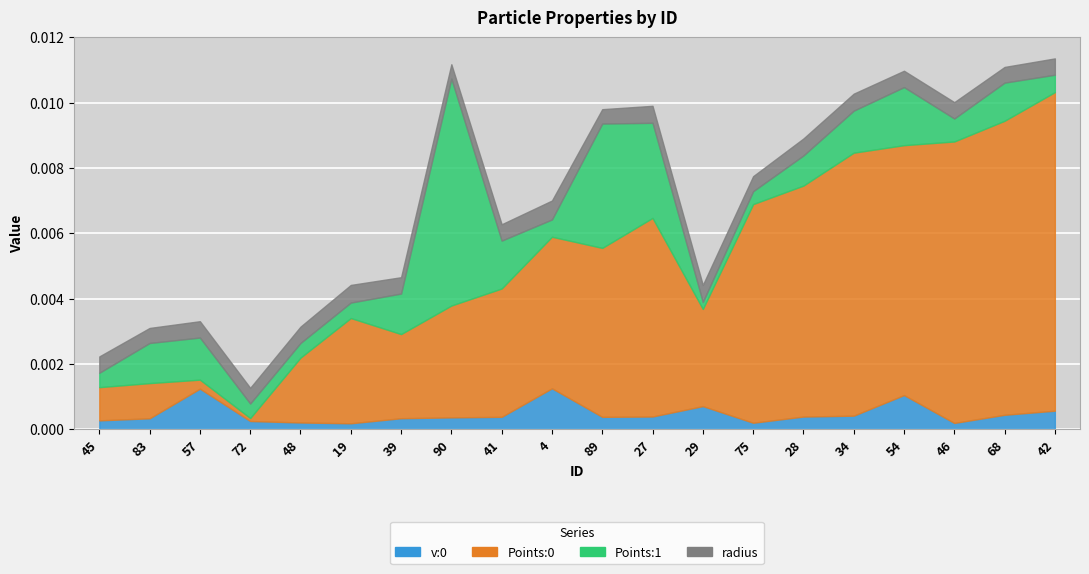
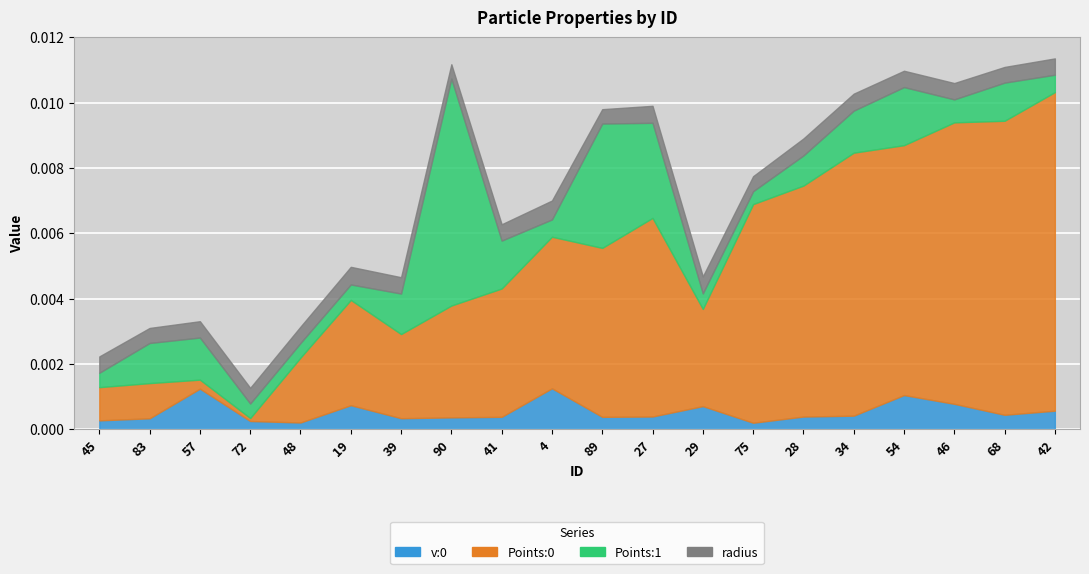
  {
    "v:0": {
      "45": 0.0003,
      "83": 0.0003,
      "57": 0.0012,
      "72": 0.0003,
      "48": 0.0002,
-     "19": 0.0002,
+     "19": 0.0007,
      "39": 0.0003,
      "90": 0.0004,
      "41": 0.0004,
      "4": 0.0013,
      "89": 0.0004,
      "27": 0.0004,
      "29": 0.0007,
      "75": 0.0002,
      "28": 0.0004,
      "34": 0.0004,
      "54": 0.0010,
-     "46": 0.0002,
+     "46": 0.0008,
      "68": 0.0004,
      "42": 0.0006
    },
    "Points:0": {
      "45": 0.0010,
      "83": 0.0011,
      "57": 0.0003,
      "72": 0.0001,
      "48": 0.0020,
      "19": 0.0032,
      "39": 0.0026,
      "90": 0.0034,
      "41": 0.0039,
      "4": 0.0046,
      "89": 0.0052,
      "27": 0.0061,
      "29": 0.0030,
      "75": 0.0067,
      "28": 0.0071,
      "34": 0.0081,
      "54": 0.0077,
      "46": 0.0086,
      "68": 0.0090,
      "42": 0.0098
    },
    "Points:1": {
      "45": 0.0004,
      "83": 0.0012,
      "57": 0.0013,
      "72": 0.0004,
      "48": 0.0004,
      "19": 0.0005,
      "39": 0.0012,
      "90": 0.0069,
      "41": 0.0015,
      "4": 0.0005,
      "89": 0.0038,
      "27": 0.0029,
-     "29": 0.0002,
+     "29": 0.0005,
      "75": 0.0004,
      "28": 0.0009,
      "34": 0.0013,
      "54": 0.0018,
      "46": 0.0007,
      "68": 0.0012,
      "42": 0.0005
    },
    "radius": {
      "45": 0.0005,
      "83": 0.0005,
      "57": 0.0005,
      "72": 0.0005,
      "48": 0.0005,
      "19": 0.0005,
      "39": 0.0005,
      "90": 0.0004,
      "41": 0.0005,
      "4": 0.0006,
      "89": 0.0004,
      "27": 0.0005,
      "29": 0.0005,
      "75": 0.0005,
      "28": 0.0005,
      "34": 0.0005,
      "54": 0.0005,
      "46": 0.0005,
      "68": 0.0005,
      "42": 0.0005
    }
  }
